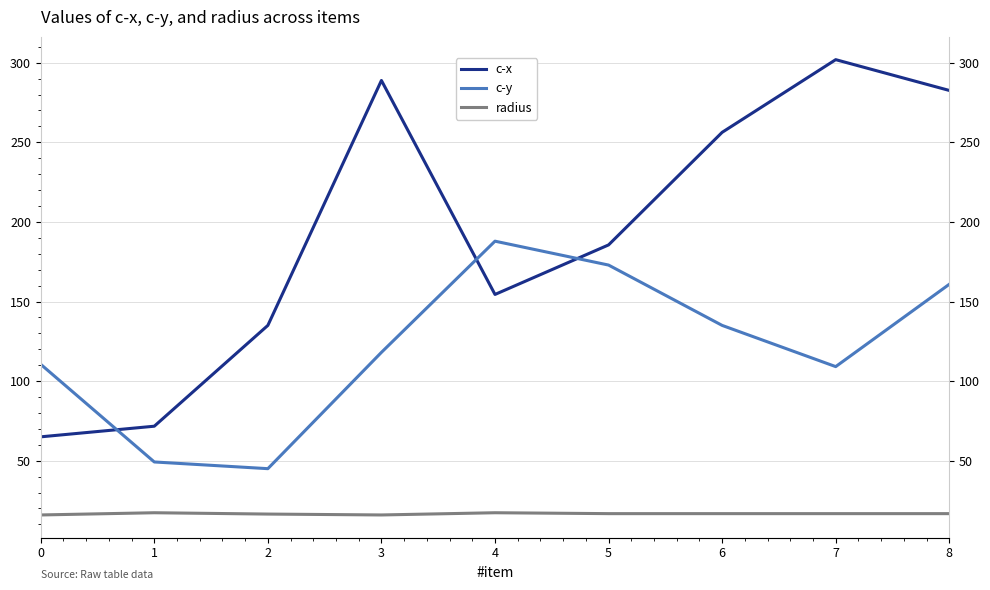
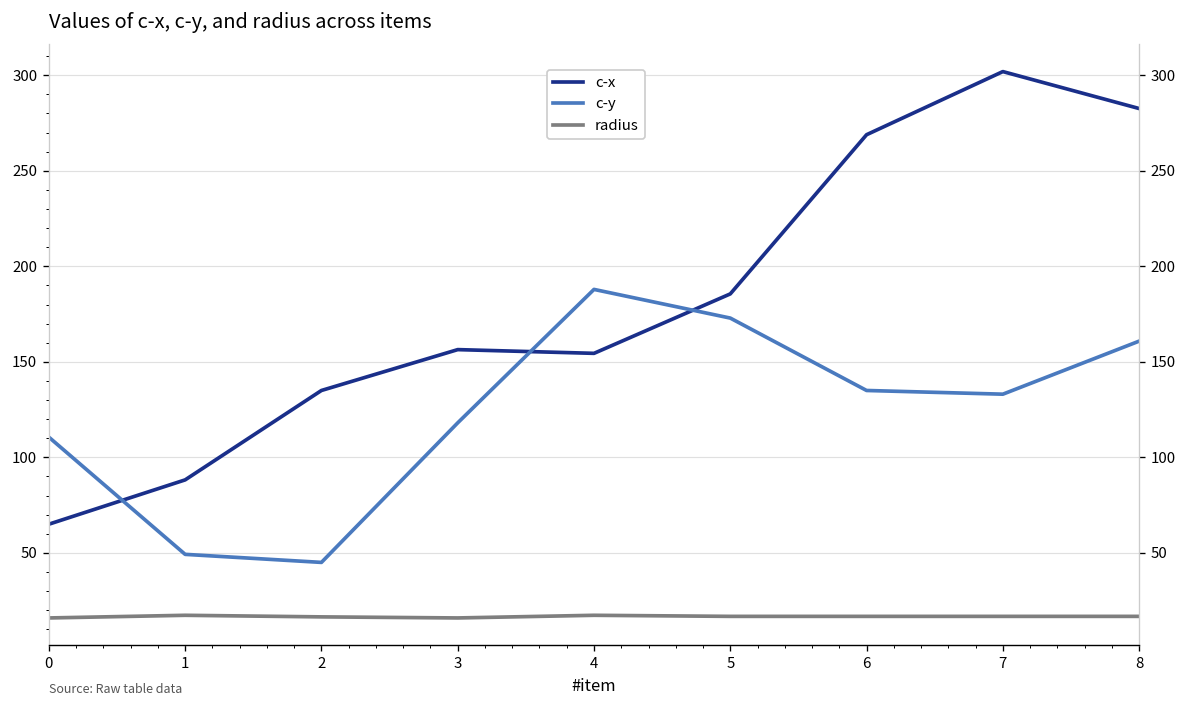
  {
    "c-x": {
      "0": 65,
-     "1": 72,
+     "1": 88,
      "2": 135,
-     "3": 289,
+     "3": 156,
      "4": 154,
      "5": 186,
-     "6": 256,
+     "6": 269,
      "7": 302,
      "8": 283
    },
    "c-y": {
      "0": 111,
      "1": 49,
      "2": 45,
      "3": 118,
      "4": 188,
      "5": 173,
      "6": 135,
-     "7": 109,
+     "7": 133,
      "8": 161
    },
    "radius": {
      "0": 16,
      "1": 17,
      "2": 16,
      "3": 16,
      "4": 17,
      "5": 17,
      "6": 17,
      "7": 17,
      "8": 17
    }
  }
